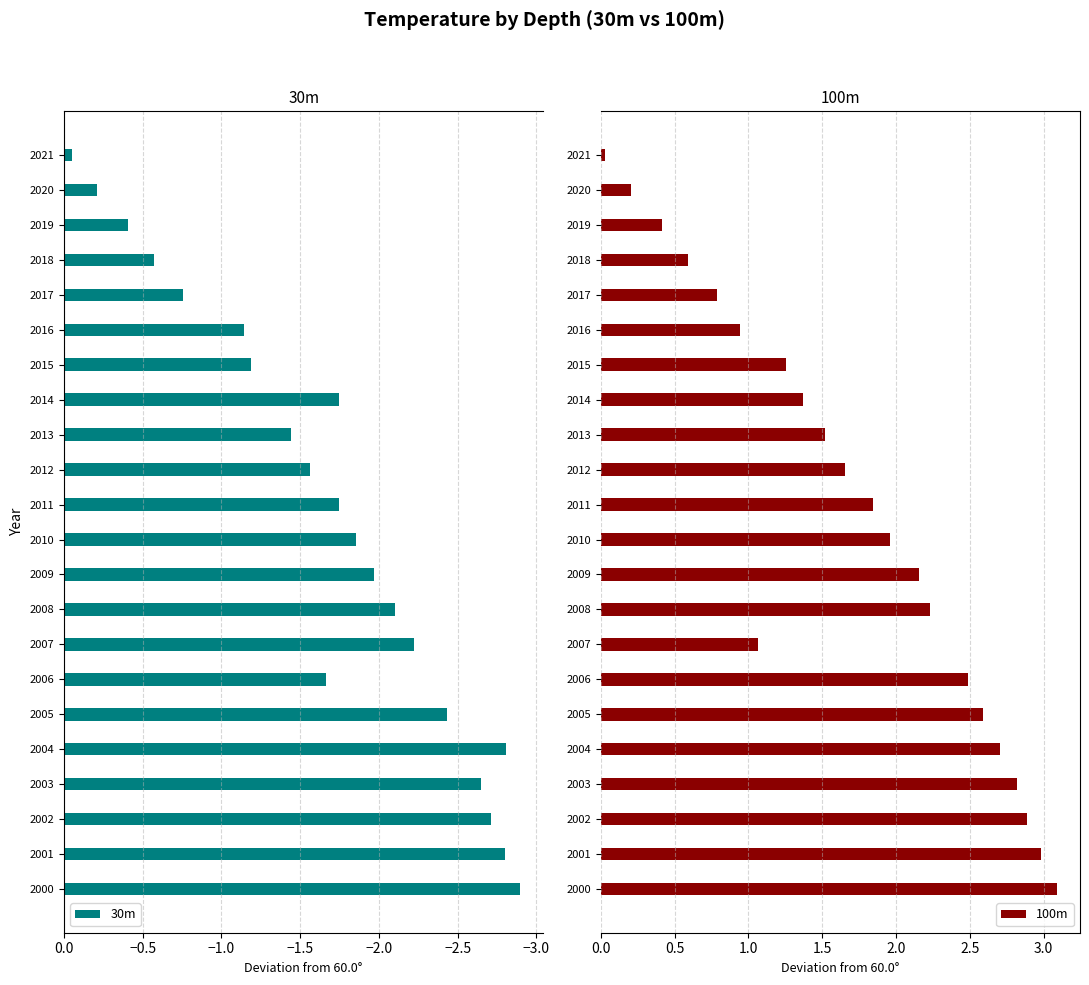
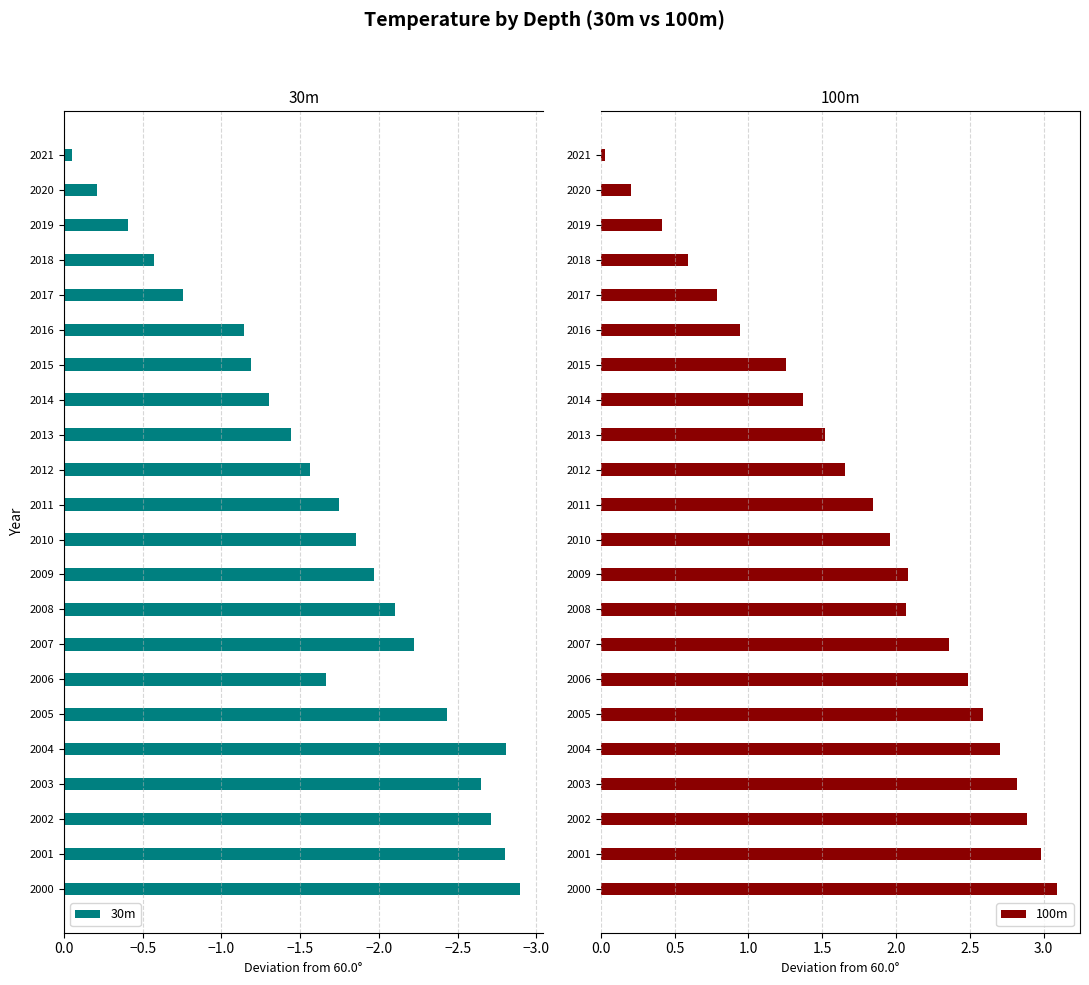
  {
    "30m": {
      "2021": -0.05,
      "2020": -0.21,
      "2019": -0.41,
      "2018": -0.57,
      "2017": -0.75,
      "2016": -1.14,
      "2015": -1.19,
-     "2014": -1.75,
+     "2014": -1.30,
      "2013": -1.44,
      "2012": -1.56,
      "2011": -1.75,
      "2010": -1.85,
      "2009": -1.97,
      "2008": -2.10,
      "2007": -2.22,
      "2006": -1.66,
      "2005": -2.43,
      "2004": -2.81,
      "2003": -2.65,
      "2002": -2.71,
      "2001": -2.80,
      "2000": -2.90
    },
    "100m": {
      "2021": 0.03,
      "2020": 0.20,
      "2019": 0.41,
      "2018": 0.59,
      "2017": 0.79,
      "2016": 0.94,
      "2015": 1.25,
      "2014": 1.37,
      "2013": 1.52,
      "2012": 1.65,
      "2011": 1.85,
      "2010": 1.96,
-     "2009": 2.15,
-     "2008": 2.23,
-     "2007": 1.06,
+     "2009": 2.08,
+     "2008": 2.07,
+     "2007": 2.36,
      "2006": 2.49,
      "2005": 2.59,
      "2004": 2.70,
      "2003": 2.82,
      "2002": 2.89,
      "2001": 2.98,
      "2000": 3.09
    }
  }
